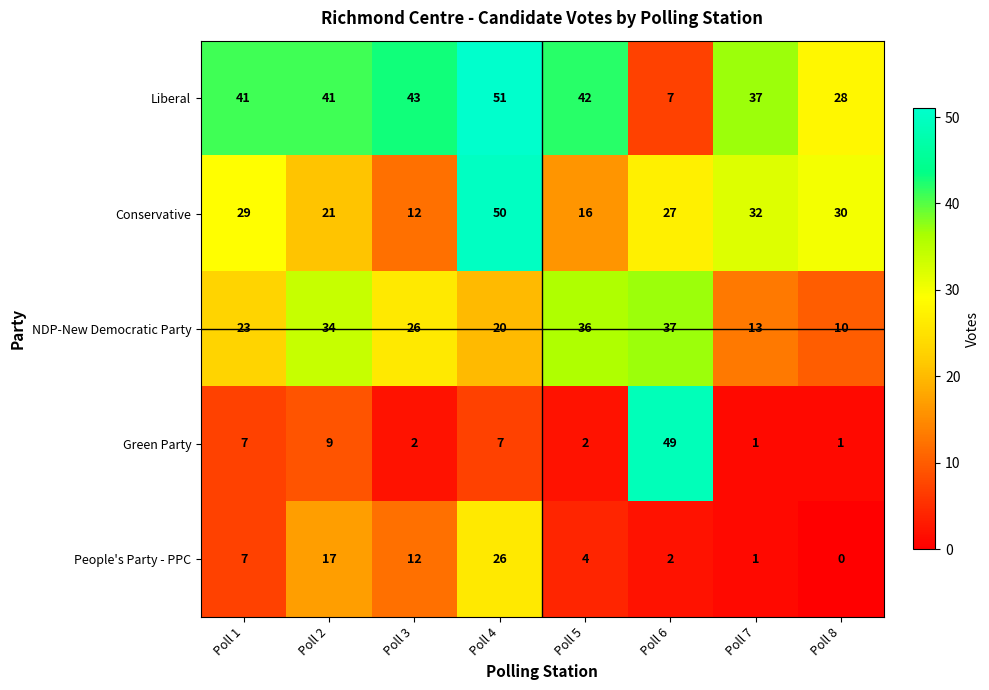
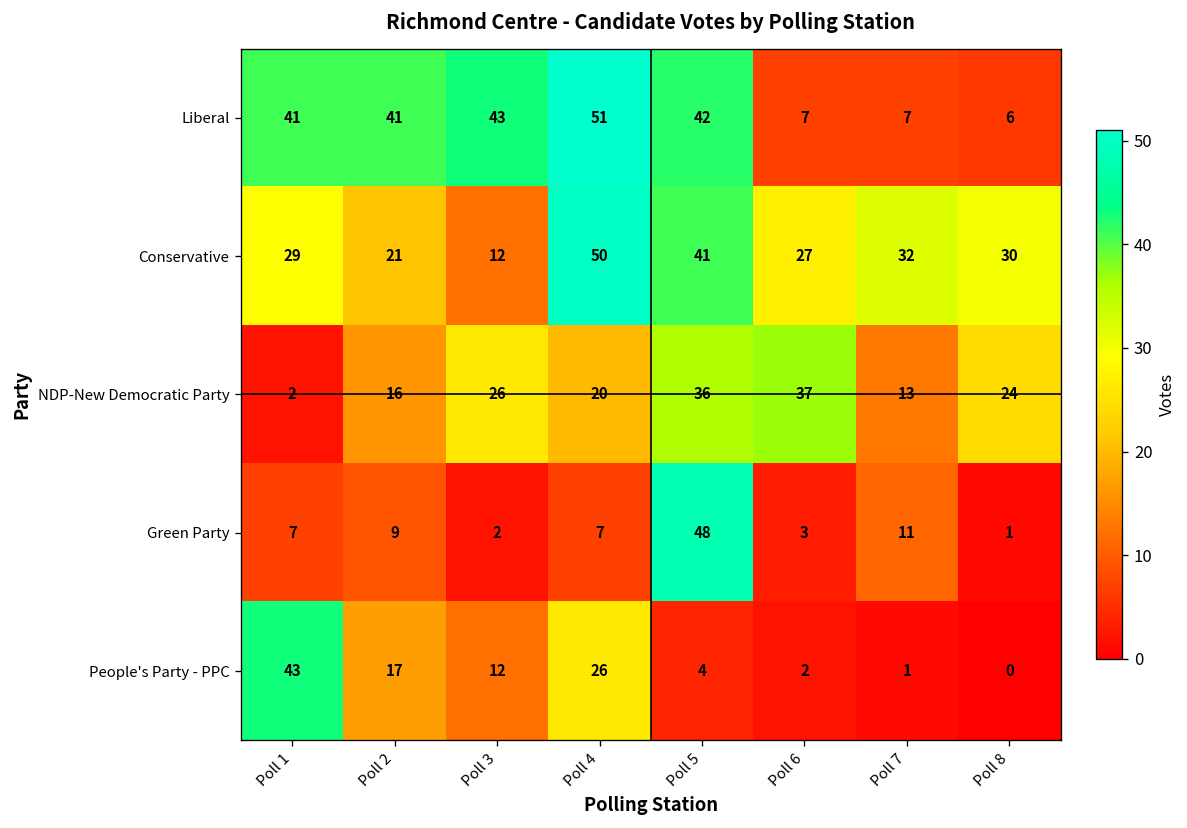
  {
    "Liberal": {
      "Poll 1": 41,
      "Poll 2": 41,
      "Poll 3": 43,
      "Poll 4": 51,
      "Poll 5": 42,
      "Poll 6": 7,
-     "Poll 7": 37,
-     "Poll 8": 28
+     "Poll 7": 7,
+     "Poll 8": 6
    },
    "Conservative": {
      "Poll 1": 29,
      "Poll 2": 21,
      "Poll 3": 12,
      "Poll 4": 50,
-     "Poll 5": 16,
+     "Poll 5": 41,
      "Poll 6": 27,
      "Poll 7": 32,
      "Poll 8": 30
    },
    "NDP-New Democratic Party": {
-     "Poll 1": 23,
-     "Poll 2": 34,
+     "Poll 1": 2,
+     "Poll 2": 16,
      "Poll 3": 26,
      "Poll 4": 20,
      "Poll 5": 36,
      "Poll 6": 37,
      "Poll 7": 13,
-     "Poll 8": 10
+     "Poll 8": 24
    },
    "Green Party": {
      "Poll 1": 7,
      "Poll 2": 9,
      "Poll 3": 2,
      "Poll 4": 7,
-     "Poll 5": 2,
-     "Poll 6": 49,
-     "Poll 7": 1,
+     "Poll 5": 48,
+     "Poll 6": 3,
+     "Poll 7": 11,
      "Poll 8": 1
    },
    "People's Party - PPC": {
-     "Poll 1": 7,
+     "Poll 1": 43,
      "Poll 2": 17,
      "Poll 3": 12,
      "Poll 4": 26,
      "Poll 5": 4,
      "Poll 6": 2,
      "Poll 7": 1,
      "Poll 8": 0
    }
  }
